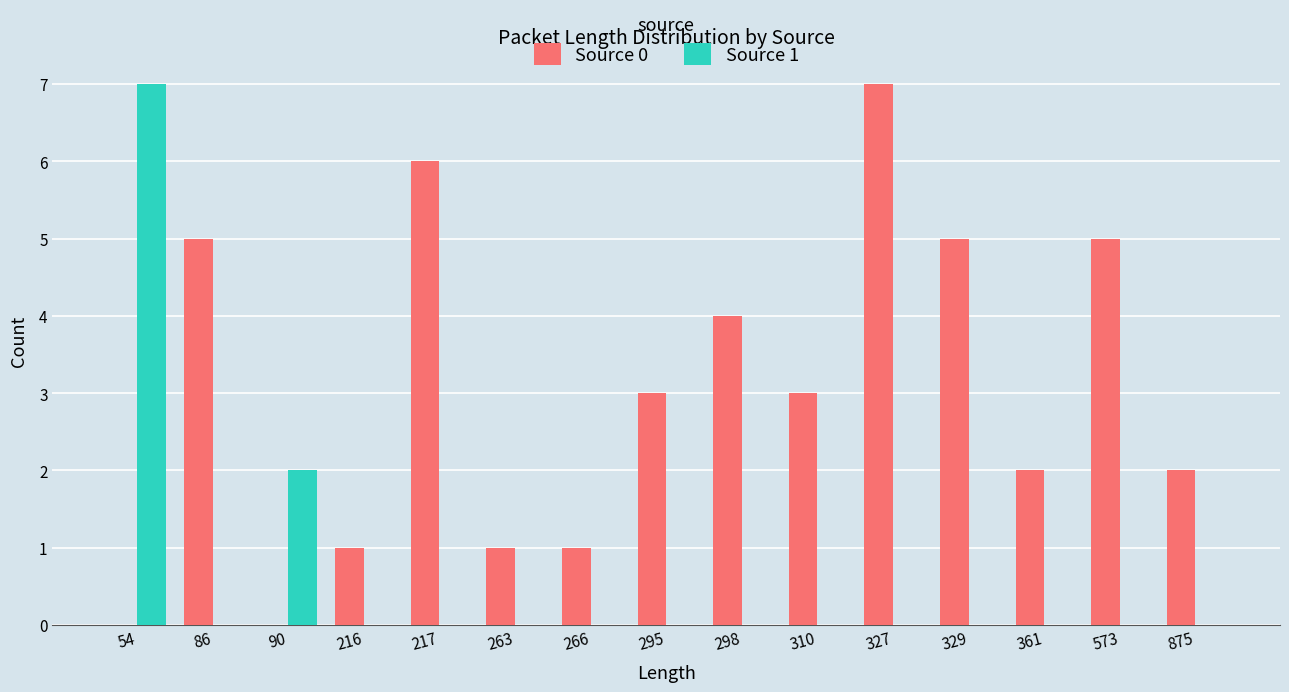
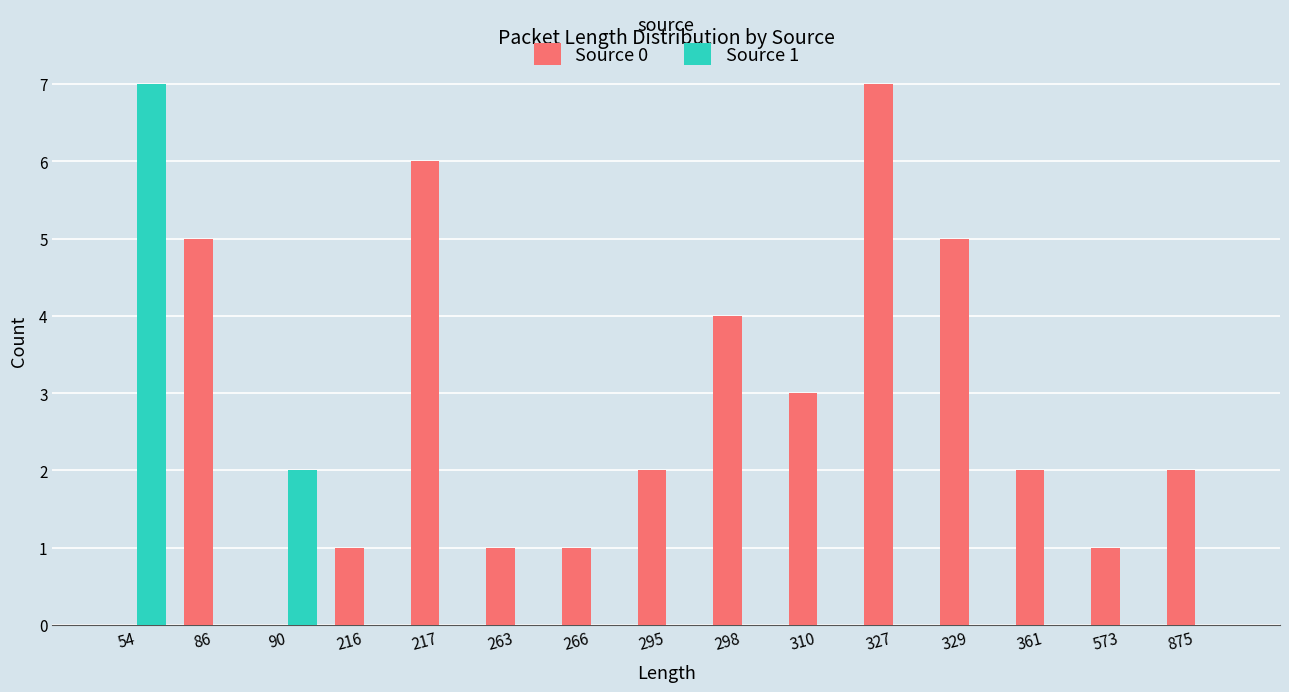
  {
    "Source 0": {
      "54": 0,
      "86": 5,
      "90": 0,
      "216": 1,
      "217": 6,
      "263": 1,
      "266": 1,
-     "295": 3,
+     "295": 2,
      "298": 4,
      "310": 3,
      "327": 7,
      "329": 5,
      "361": 2,
-     "573": 5,
+     "573": 1,
      "875": 2
    },
    "Source 1": {
      "54": 7,
      "86": 0,
      "90": 2,
      "216": 0,
      "217": 0,
      "263": 0,
      "266": 0,
      "295": 0,
      "298": 0,
      "310": 0,
      "327": 0,
      "329": 0,
      "361": 0,
      "573": 0,
      "875": 0
    }
  }
